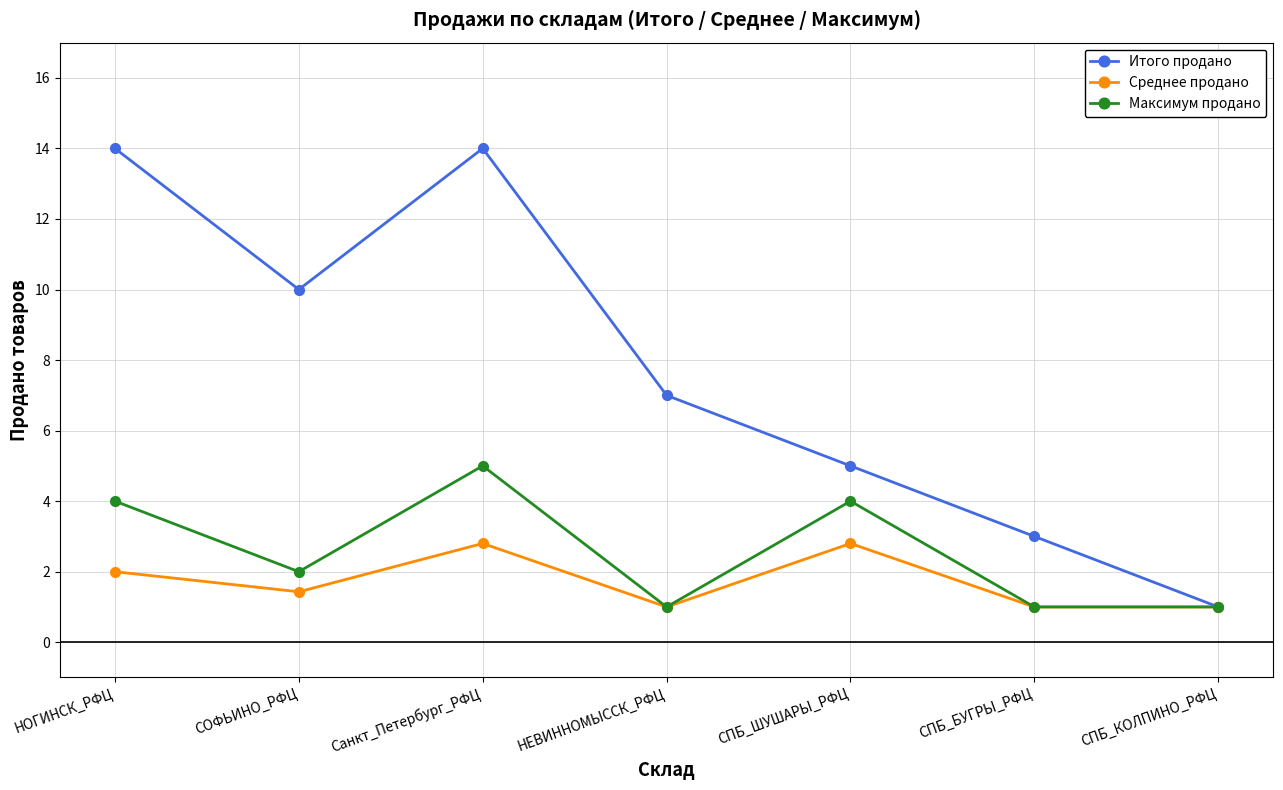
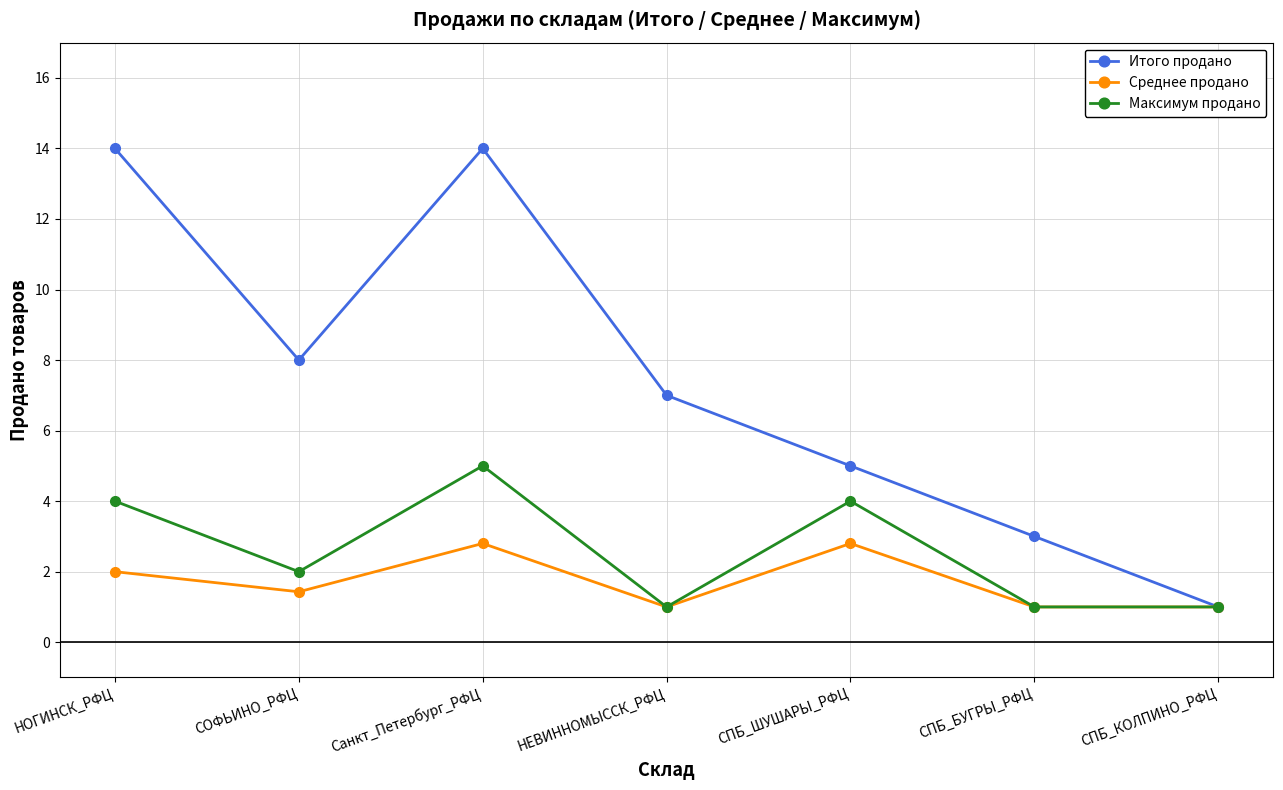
  {
    "Итого продано": {
      "НОГИНСК_РФЦ": 14,
-     "СОФЬИНО_РФЦ": 10,
+     "СОФЬИНО_РФЦ": 8,
      "Санкт_Петербург_РФЦ": 14,
      "НЕВИННОМЫССК_РФЦ": 7,
      "СПБ_ШУШАРЫ_РФЦ": 5,
      "СПБ_БУГРЫ_РФЦ": 3
    },
    "Среднее продано": {
      "НОГИНСК_РФЦ": 2,
      "СОФЬИНО_РФЦ": 1.4,
      "Санкт_Петербург_РФЦ": 2.8,
      "СПБ_ШУШАРЫ_РФЦ": 2.8
    },
    "Максимум продано": {
      "НОГИНСК_РФЦ": 4,
      "СОФЬИНО_РФЦ": 2,
      "Санкт_Петербург_РФЦ": 5,
      "СПБ_ШУШАРЫ_РФЦ": 4
    }
  }
